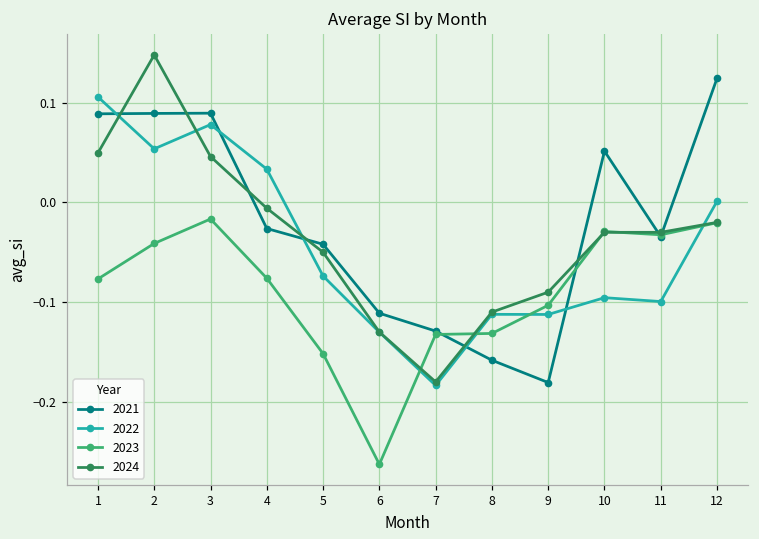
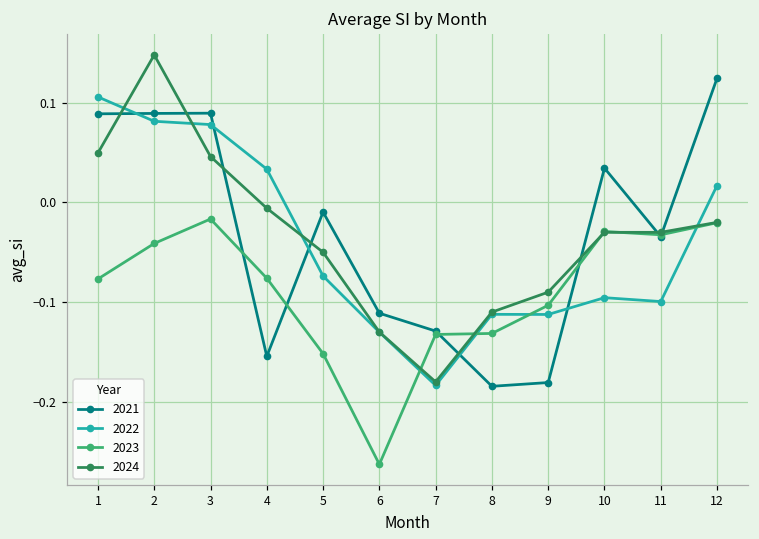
  {
    "2021": {
      "1": 0.09,
      "2": 0.09,
      "3": 0.09,
-     "4": -0.03,
-     "5": -0.04,
+     "4": -0.15,
+     "5": -0.01,
      "6": -0.11,
      "7": -0.13,
-     "8": -0.16,
+     "8": -0.18,
      "9": -0.18,
-     "10": 0.05,
+     "10": 0.03,
      "12": 0.12
    },
    "2022": {
      "1": 0.11,
-     "2": 0.05,
+     "2": 0.08,
      "3": 0.08,
      "4": 0.03,
      "5": -0.07,
      "7": -0.18,
      "9": -0.11,
      "10": -0.10,
      "11": -0.10,
-     "12": 0.00
+     "12": 0.02
    }
  }
